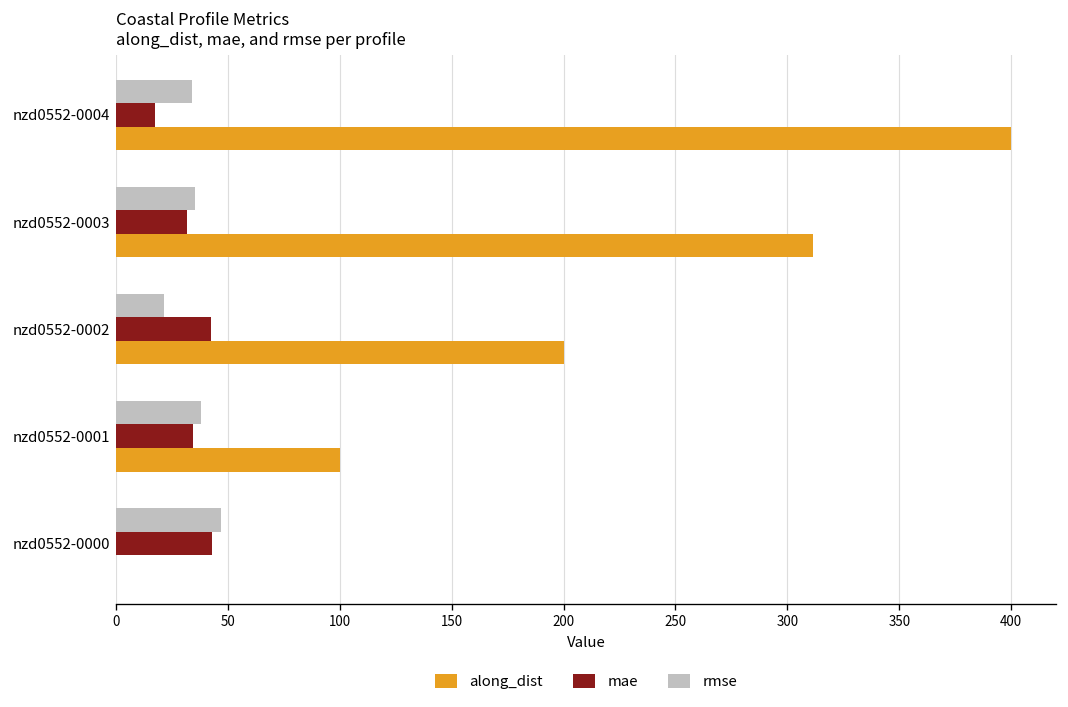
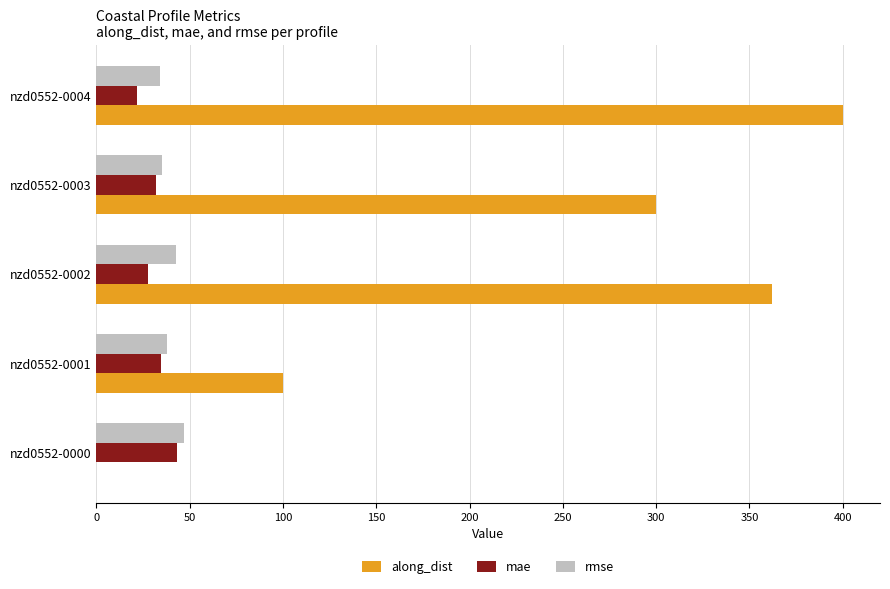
  {
    "along_dist": {
      "nzd0552-0004": 400,
-     "nzd0552-0003": 311,
-     "nzd0552-0002": 200,
+     "nzd0552-0003": 300,
+     "nzd0552-0002": 362,
      "nzd0552-0001": 100,
      "nzd0552-0000": 0
    },
    "mae": {
-     "nzd0552-0004": 17,
+     "nzd0552-0004": 22,
      "nzd0552-0003": 32,
-     "nzd0552-0002": 43,
+     "nzd0552-0002": 27,
      "nzd0552-0001": 35,
      "nzd0552-0000": 43
    },
    "rmse": {
      "nzd0552-0004": 34,
      "nzd0552-0003": 35,
-     "nzd0552-0002": 21,
+     "nzd0552-0002": 42,
      "nzd0552-0001": 38,
      "nzd0552-0000": 47
    }
  }
